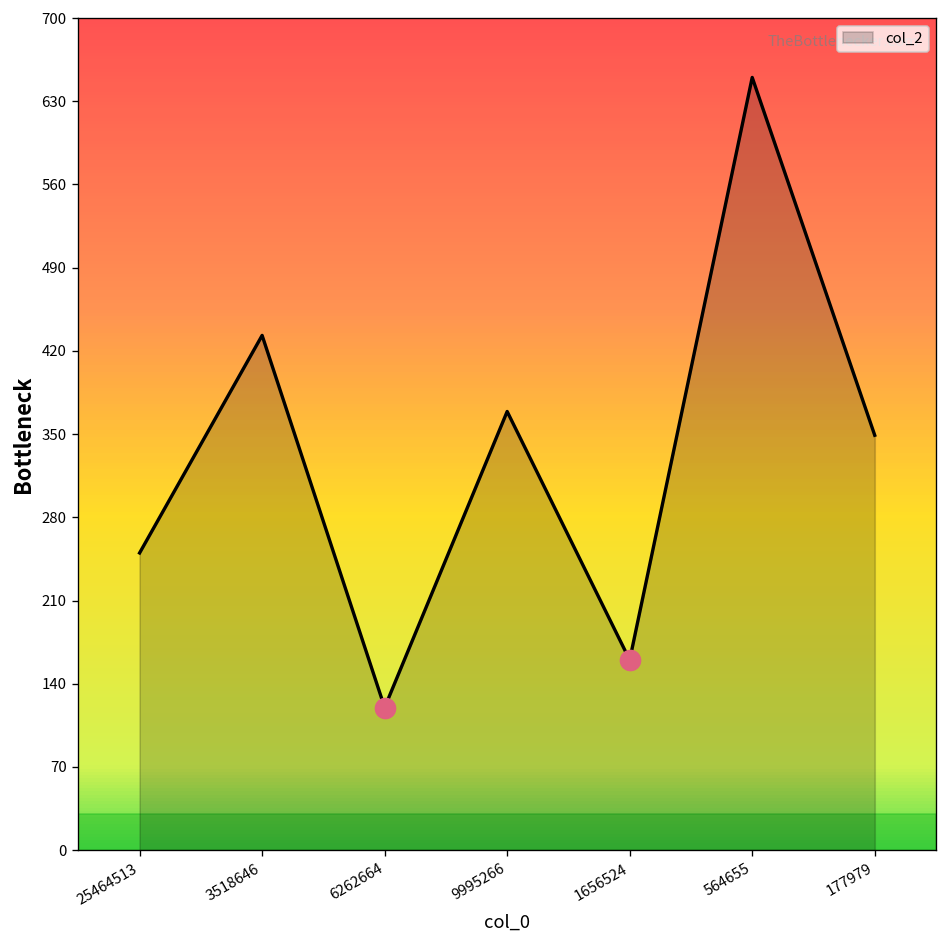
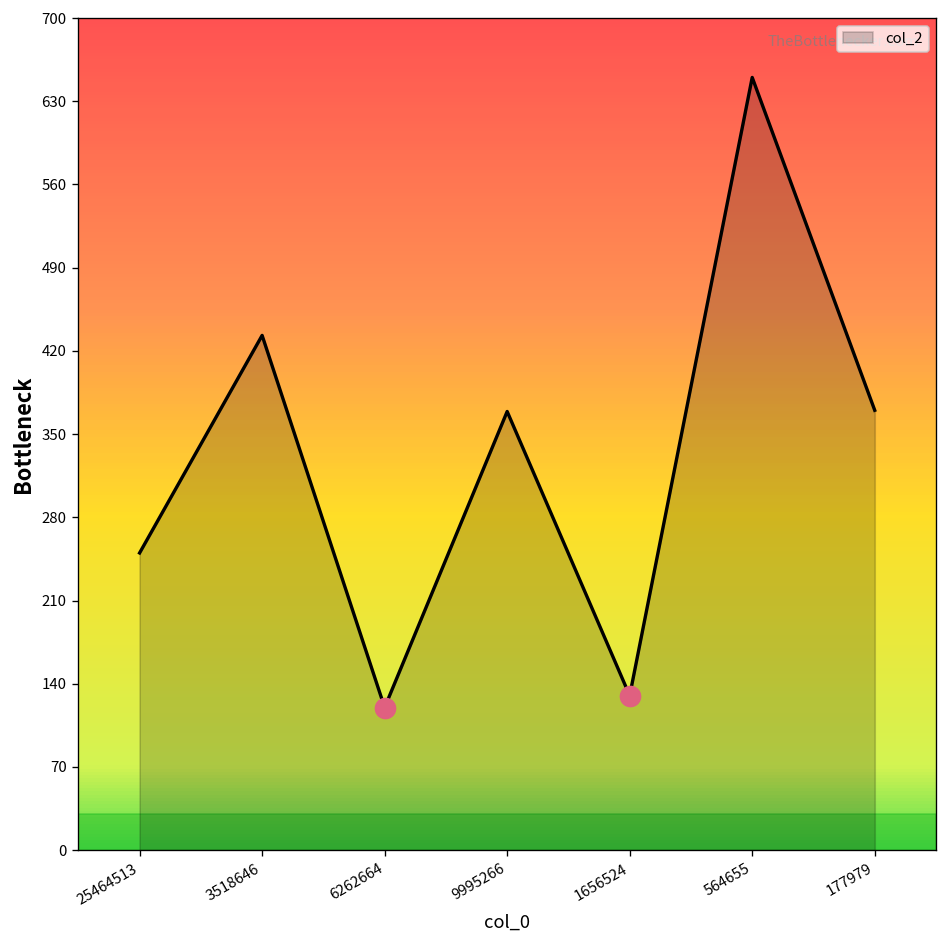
  {
    "col_2": {
      "25464513": 250,
      "3518646": 430,
      "9995266": 370,
-     "1656524": 160,
+     "1656524": 130,
      "564655": 650,
-     "177979": 350
+     "177979": 370
    }
  }
